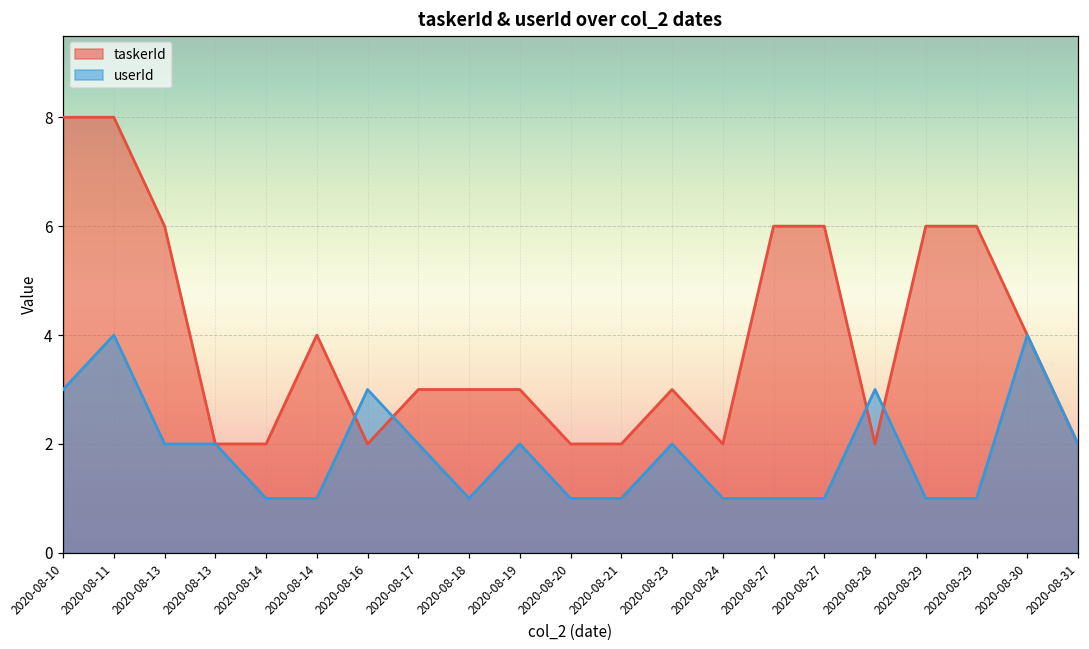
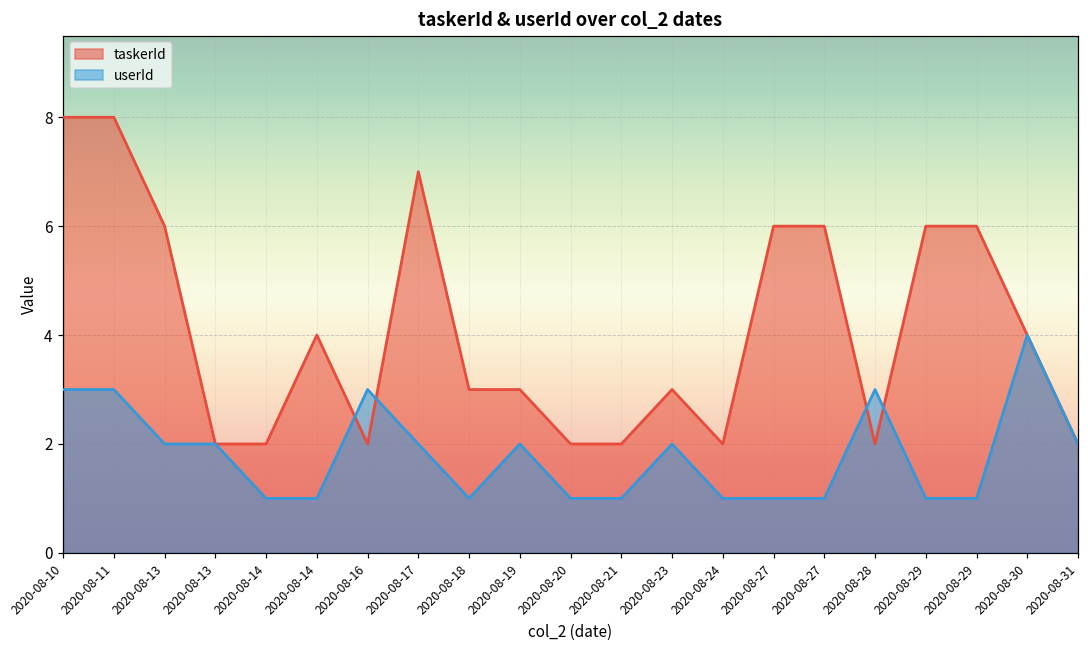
  {
    "taskerId": {
      "2020-08-10": 8,
      "2020-08-11": 8,
      "2020-08-16": 2,
-     "2020-08-17": 3,
+     "2020-08-17": 7,
      "2020-08-18": 3,
      "2020-08-19": 3,
      "2020-08-20": 2,
      "2020-08-21": 2,
      "2020-08-23": 3,
      "2020-08-24": 2,
      "2020-08-28": 2
    },
    "userId": {
      "2020-08-10": 3,
-     "2020-08-11": 4,
+     "2020-08-11": 3,
      "2020-08-16": 3,
      "2020-08-17": 2,
      "2020-08-18": 1,
      "2020-08-19": 2,
      "2020-08-20": 1,
      "2020-08-21": 1,
      "2020-08-23": 2,
      "2020-08-24": 1,
      "2020-08-28": 3
    }
  }
